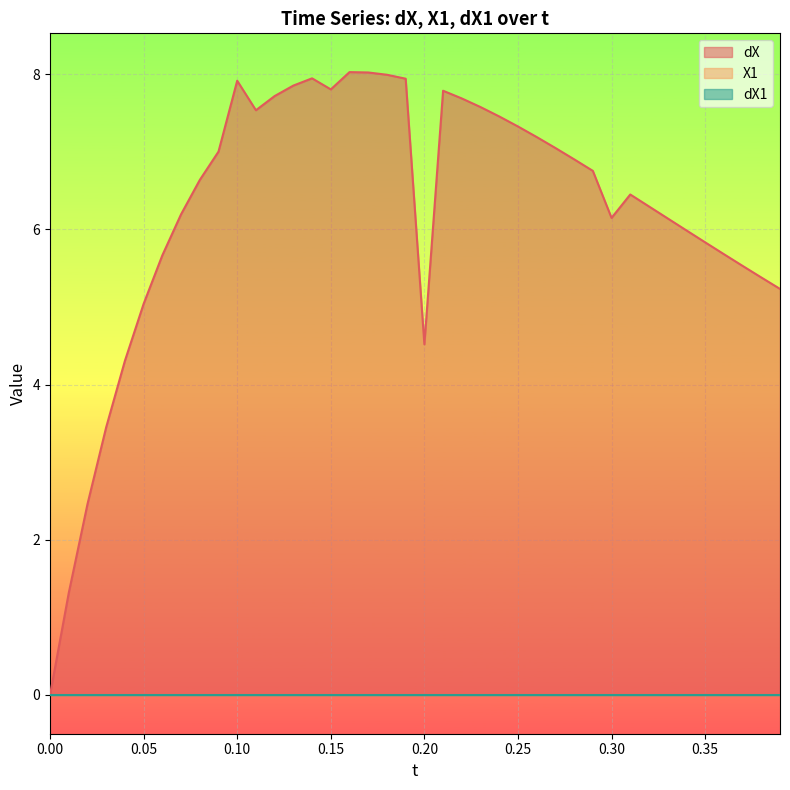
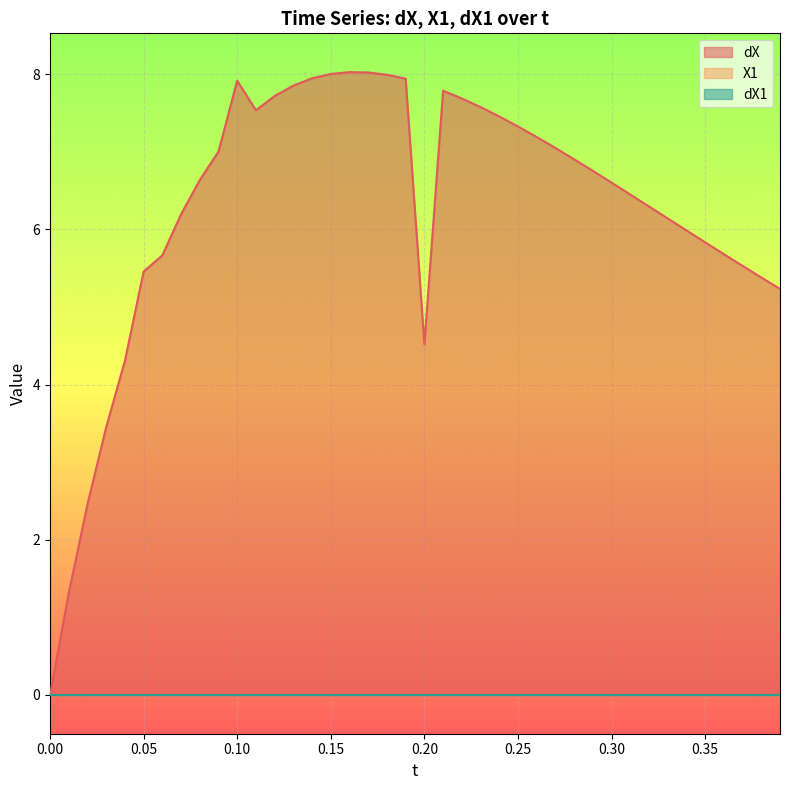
  {
    "dX": {
-     "0.05": 5.0,
+     "0.05": 5.5,
      "0.10": 7.9,
-     "0.15": 7.8,
+     "0.15": 8.0,
      "0.20": 4.5,
      "0.25": 7.3,
-     "0.30": 6.1,
+     "0.30": 6.6,
      "0.35": 5.8
    },
    "dX1": {
      "0.05": 0.0,
      "0.10": 0.0,
      "0.15": 0.0,
      "0.20": 0.0,
      "0.25": 0.0,
      "0.30": 0.0,
      "0.35": 0.0
    }
  }
